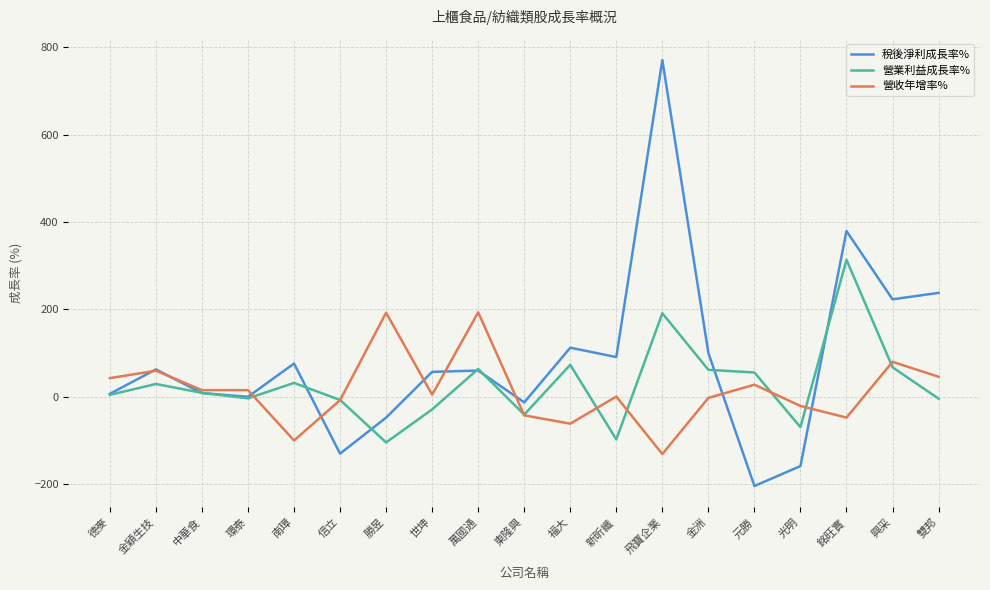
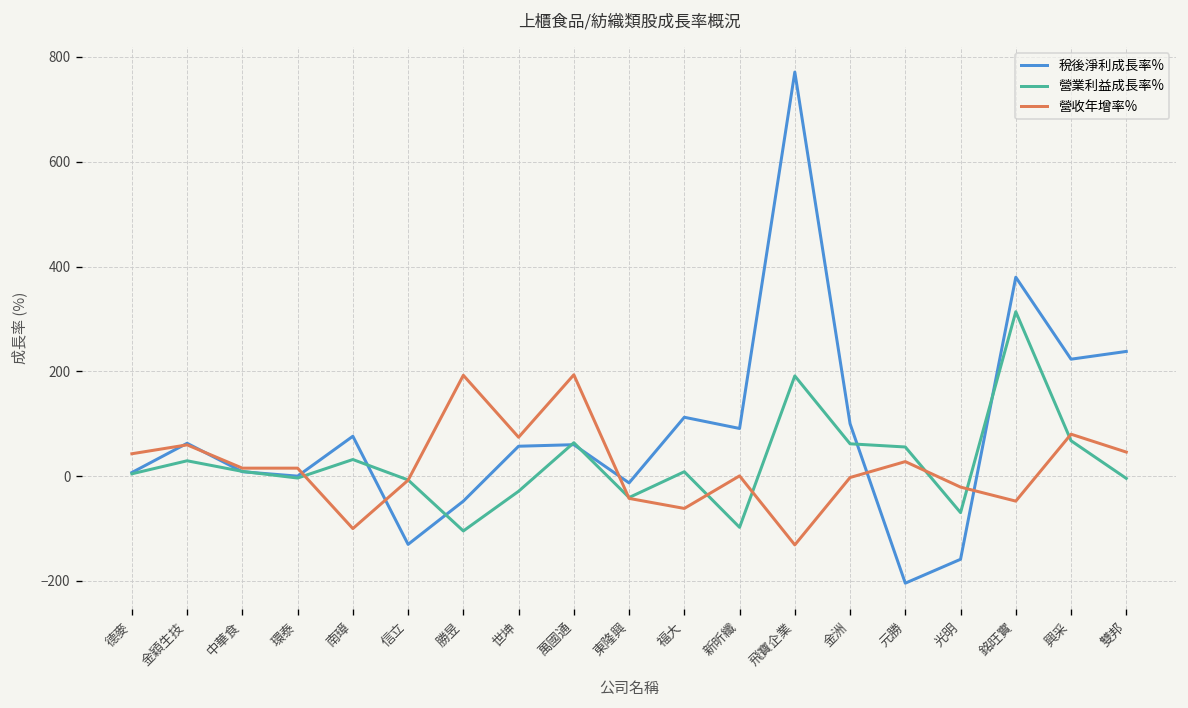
  {
    "稅後淨利成長率%": {
      "南璋": 80,
      "信立": -130,
      "勝昱": -50,
      "世坤": 60,
      "東隆興": -10,
      "福大": 110,
      "新昕纖": 90,
      "飛寶企業": 770,
      "金洲": 100,
      "元勝": -200,
      "光明": -160,
      "銘旺實": 380,
      "興采": 220,
      "雙邦": 240
    },
    "營業利益成長率%": {
      "金穎生技": 30,
      "南璋": 30,
      "勝昱": -100,
      "世坤": -30,
-     "福大": 70,
+     "福大": 10,
      "新昕纖": -100,
      "飛寶企業": 190,
      "金洲": 60,
      "元勝": 60,
      "光明": -70,
      "銘旺實": 310,
      "興采": 70,
      "雙邦": 0
    },
    "營收年增率%": {
      "德麥": 40,
      "中華食": 20,
      "環泰": 20,
      "南璋": -100,
      "勝昱": 190,
-     "世坤": 0,
+     "世坤": 70,
      "萬國通": 190,
      "福大": -60,
      "新昕纖": 0,
      "飛寶企業": -130,
      "金洲": 0,
      "元勝": 30,
      "光明": -20,
      "銘旺實": -50,
      "興采": 80,
      "雙邦": 50
    }
  }
